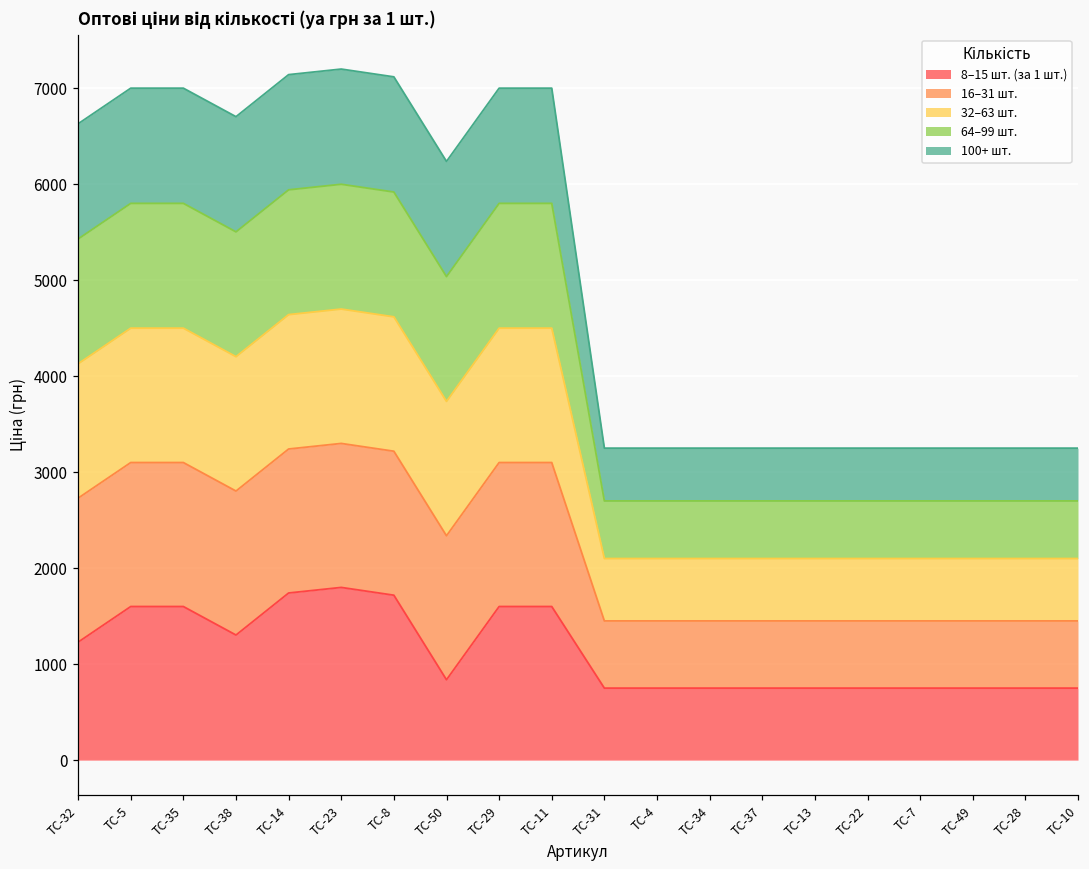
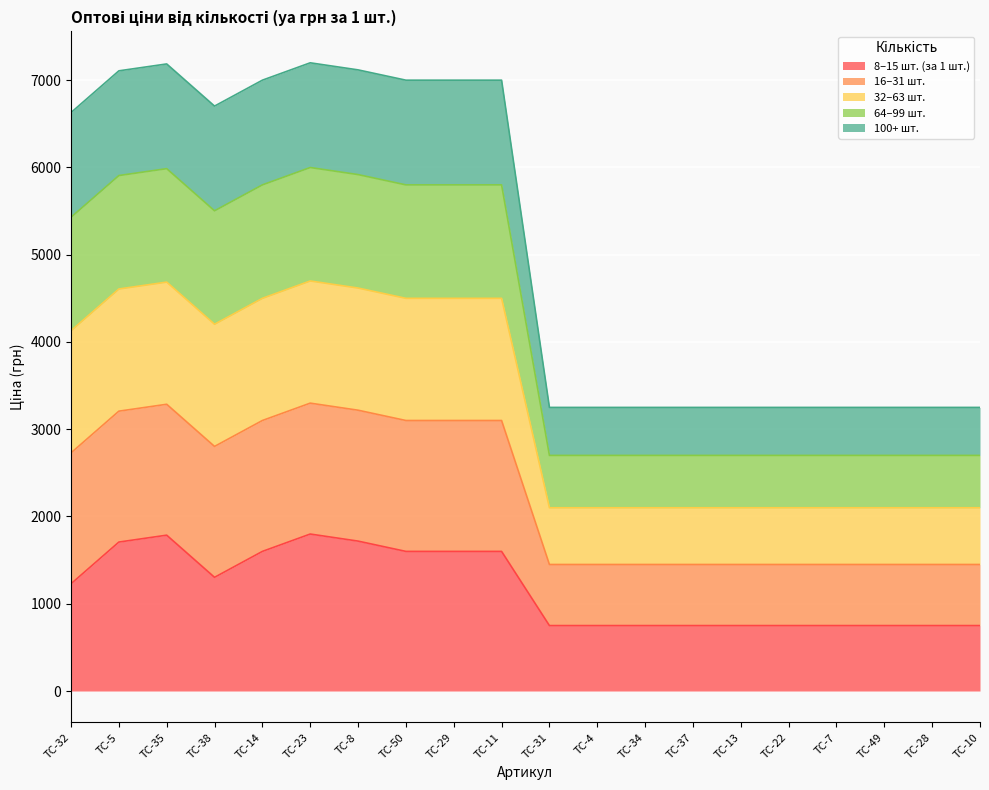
  {
    "8–15 шт. (за 1 шт.)": {
      "TC-32": 1200,
-     "TC-5": 1600,
-     "TC-35": 1600,
+     "TC-5": 1700,
+     "TC-35": 1800,
      "TC-38": 1300,
-     "TC-14": 1700,
+     "TC-14": 1600,
      "TC-23": 1800,
      "TC-8": 1700,
-     "TC-50": 800,
+     "TC-50": 1600,
      "TC-29": 1600,
      "TC-11": 1600,
      "TC-31": 800,
      "TC-4": 800,
      "TC-34": 800,
      "TC-37": 800,
      "TC-13": 800,
      "TC-22": 800,
      "TC-7": 800,
      "TC-49": 800,
      "TC-28": 800,
      "TC-10": 800
    },
    "16–31 шт.": {
      "TC-32": 1500,
      "TC-5": 1500,
      "TC-35": 1500,
      "TC-38": 1500,
      "TC-14": 1500,
      "TC-23": 1500,
      "TC-8": 1500,
      "TC-50": 1500,
      "TC-29": 1500,
      "TC-11": 1500,
      "TC-31": 700,
      "TC-4": 700,
      "TC-34": 700,
      "TC-37": 700,
      "TC-13": 700,
      "TC-22": 700,
      "TC-7": 700,
      "TC-49": 700,
      "TC-28": 700,
      "TC-10": 700
    },
    "32–63 шт.": {
      "TC-32": 1400,
      "TC-5": 1400,
      "TC-35": 1400,
      "TC-38": 1400,
      "TC-14": 1400,
      "TC-23": 1400,
      "TC-8": 1400,
      "TC-50": 1400,
      "TC-29": 1400,
      "TC-11": 1400,
      "TC-31": 700,
      "TC-4": 700,
      "TC-34": 700,
      "TC-37": 700,
      "TC-13": 700,
      "TC-22": 700,
      "TC-7": 700,
      "TC-49": 700,
      "TC-28": 700,
      "TC-10": 700
    },
    "64–99 шт.": {
      "TC-32": 1300,
      "TC-5": 1300,
      "TC-35": 1300,
      "TC-38": 1300,
      "TC-14": 1300,
      "TC-23": 1300,
      "TC-8": 1300,
      "TC-50": 1300,
      "TC-29": 1300,
      "TC-11": 1300,
      "TC-31": 600,
      "TC-4": 600,
      "TC-34": 600,
      "TC-37": 600,
      "TC-13": 600,
      "TC-22": 600,
      "TC-7": 600,
      "TC-49": 600,
      "TC-28": 600,
      "TC-10": 600
    },
    "100+ шт.": {
      "TC-32": 1200,
      "TC-5": 1200,
      "TC-35": 1200,
      "TC-38": 1200,
      "TC-14": 1200,
      "TC-23": 1200,
      "TC-8": 1200,
      "TC-50": 1200,
      "TC-29": 1200,
      "TC-11": 1200,
      "TC-31": 600,
      "TC-4": 600,
      "TC-34": 600,
      "TC-37": 600,
      "TC-13": 600,
      "TC-22": 600,
      "TC-7": 600,
      "TC-49": 600,
      "TC-28": 600,
      "TC-10": 600
    }
  }
